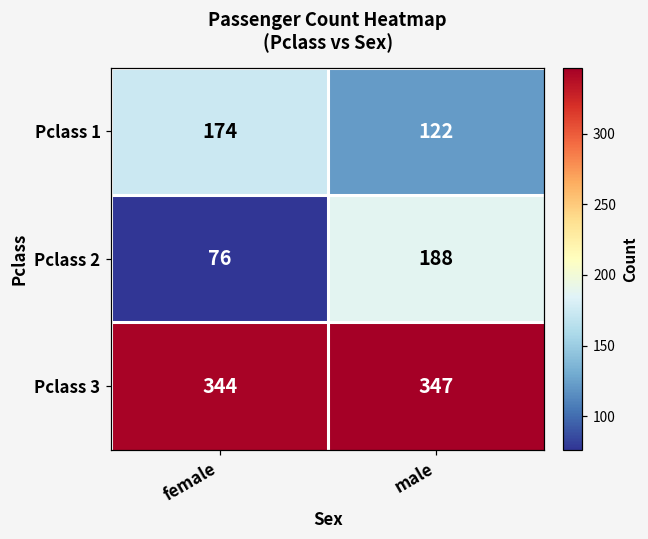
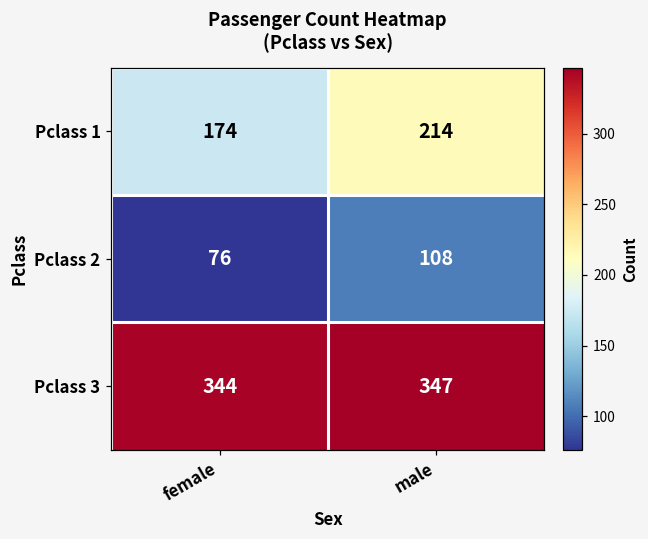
  {
    "Pclass 1": {
      "female": 174,
-     "male": 122
+     "male": 214
    },
    "Pclass 2": {
      "female": 76,
-     "male": 188
+     "male": 108
    },
    "Pclass 3": {
      "female": 344,
      "male": 347
    }
  }
